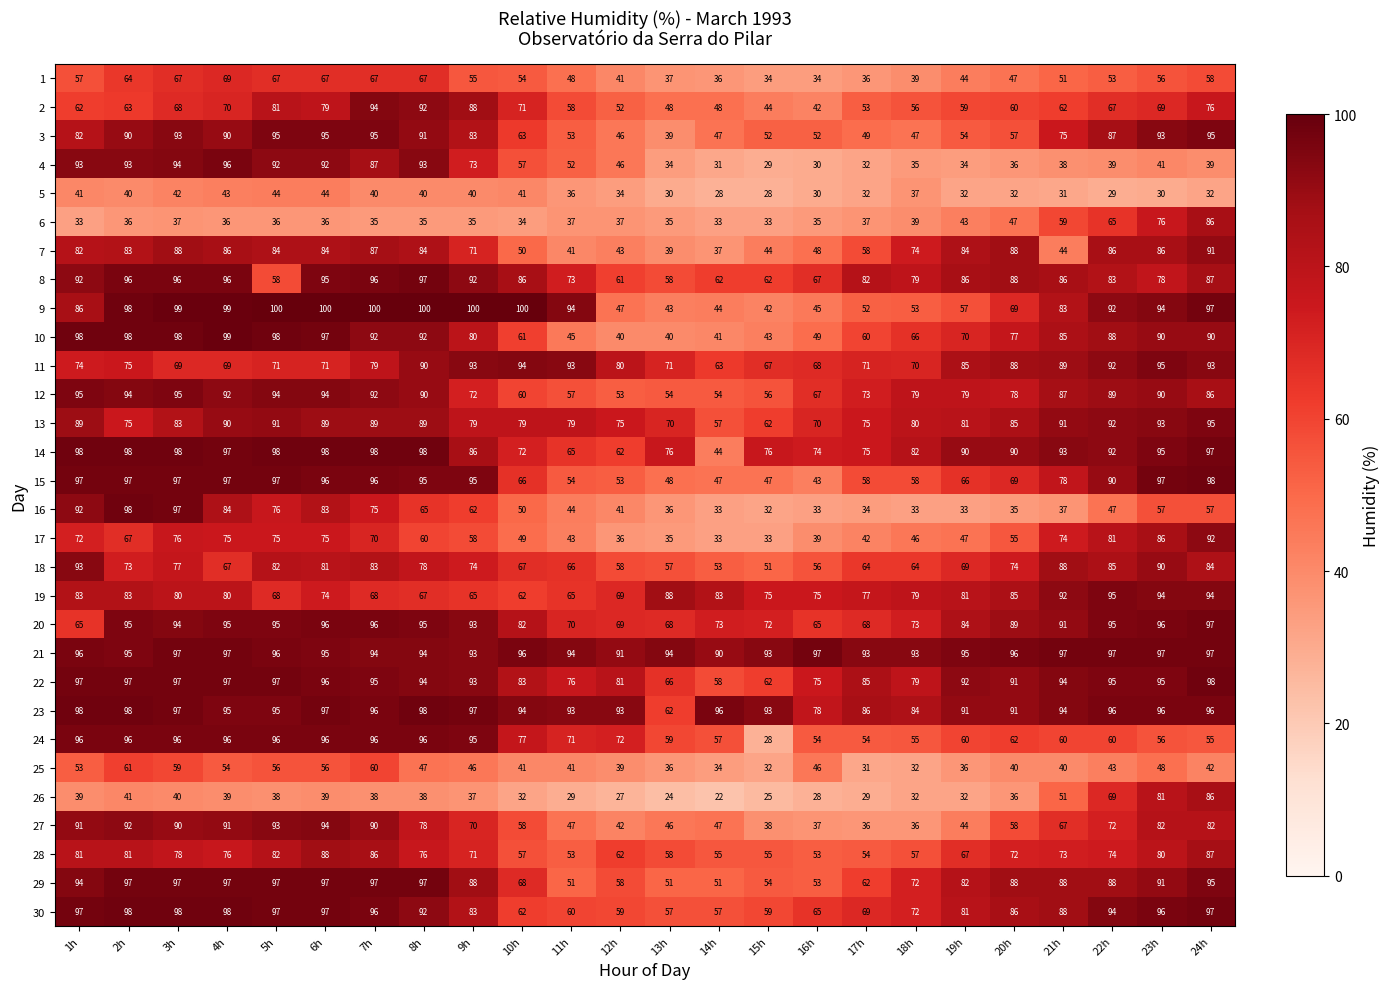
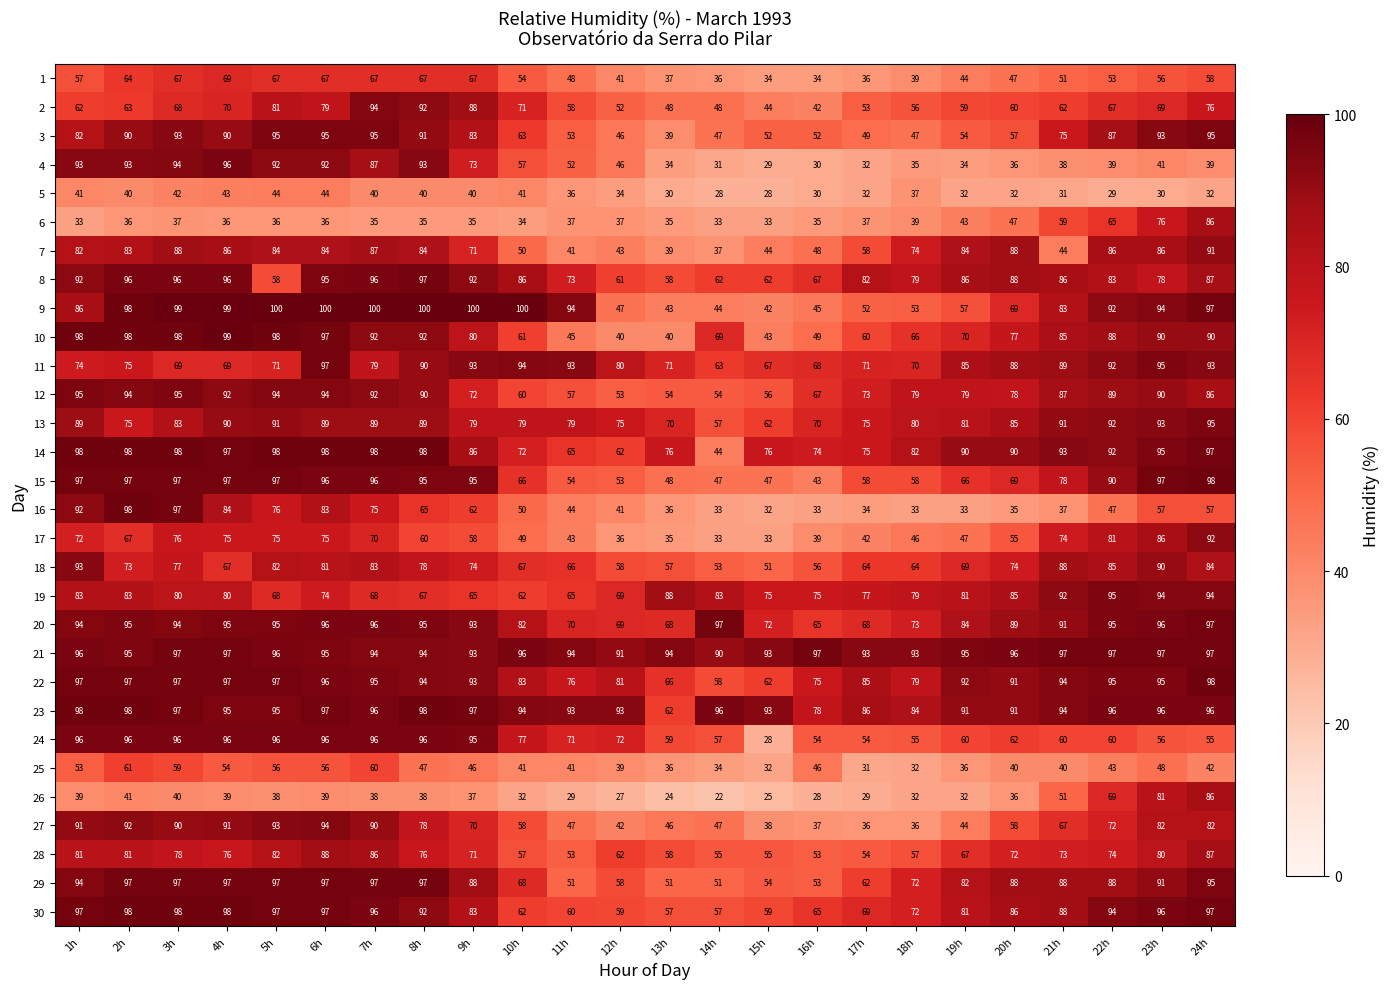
  {
    "1": {
      "1h": 57,
      "2h": 64,
      "3h": 67,
      "4h": 69,
      "5h": 67,
      "6h": 67,
      "7h": 67,
      "8h": 67,
-     "9h": 55,
+     "9h": 67,
      "10h": 54,
      "11h": 48,
      "12h": 41,
      "13h": 37,
      "14h": 36,
      "15h": 34,
      "16h": 34,
      "17h": 36,
      "18h": 39,
      "19h": 44,
      "20h": 47,
      "21h": 51,
      "22h": 53,
      "23h": 56,
      "24h": 58
    },
    "10": {
      "1h": 98,
      "2h": 98,
      "3h": 98,
      "4h": 99,
      "5h": 98,
      "6h": 97,
      "7h": 92,
      "8h": 92,
      "9h": 80,
      "10h": 61,
      "11h": 45,
      "12h": 40,
      "13h": 40,
-     "14h": 41,
+     "14h": 69,
      "15h": 43,
      "16h": 49,
      "17h": 60,
      "18h": 66,
      "19h": 70,
      "20h": 77,
      "21h": 85,
      "22h": 88,
      "23h": 90,
      "24h": 90
    },
    "11": {
      "1h": 74,
      "2h": 75,
      "3h": 69,
      "4h": 69,
      "5h": 71,
-     "6h": 71,
+     "6h": 97,
      "7h": 79,
      "8h": 90,
      "9h": 93,
      "10h": 94,
      "11h": 93,
      "12h": 80,
      "13h": 71,
      "14h": 63,
      "15h": 67,
      "16h": 68,
      "17h": 71,
      "18h": 70,
      "19h": 85,
      "20h": 88,
      "21h": 89,
      "22h": 92,
      "23h": 95,
      "24h": 93
    },
    "20": {
-     "1h": 65,
+     "1h": 94,
      "2h": 95,
      "3h": 94,
      "4h": 95,
      "5h": 95,
      "6h": 96,
      "7h": 96,
      "8h": 95,
      "9h": 93,
      "10h": 82,
      "11h": 70,
      "12h": 69,
      "13h": 68,
-     "14h": 73,
+     "14h": 97,
      "15h": 72,
      "16h": 65,
      "17h": 68,
      "18h": 73,
      "19h": 84,
      "20h": 89,
      "21h": 91,
      "22h": 95,
      "23h": 96,
      "24h": 97
    }
  }
